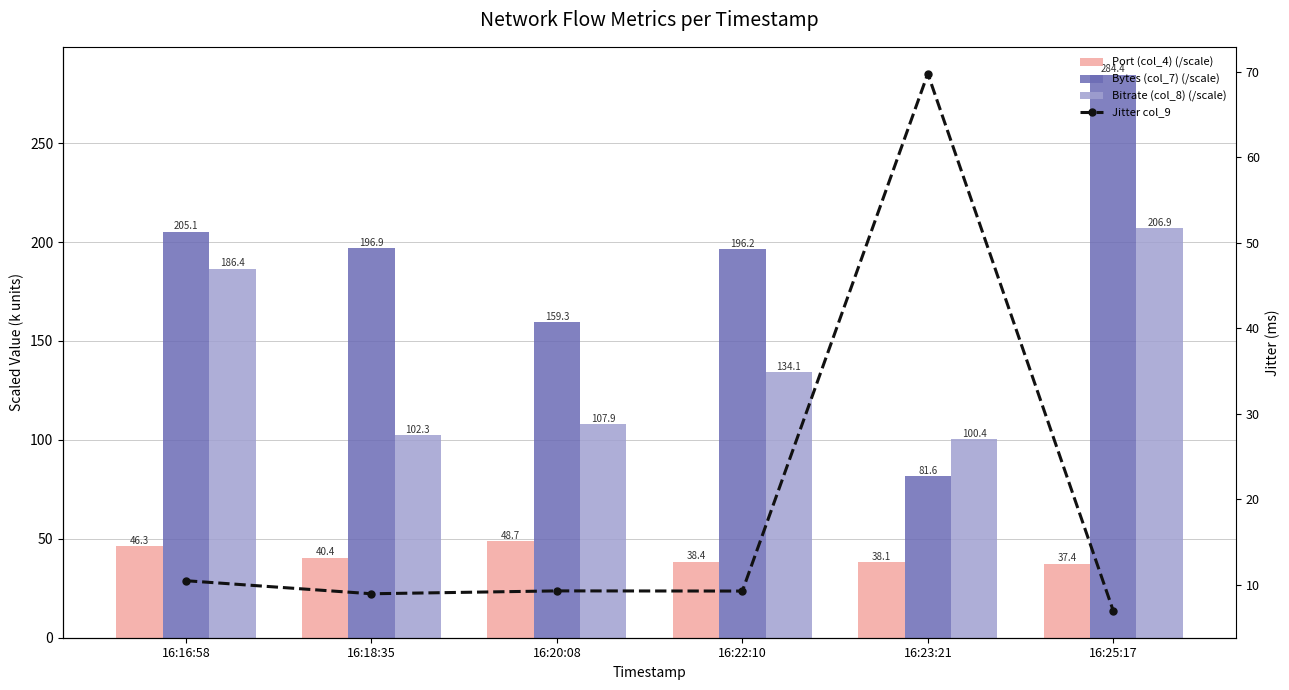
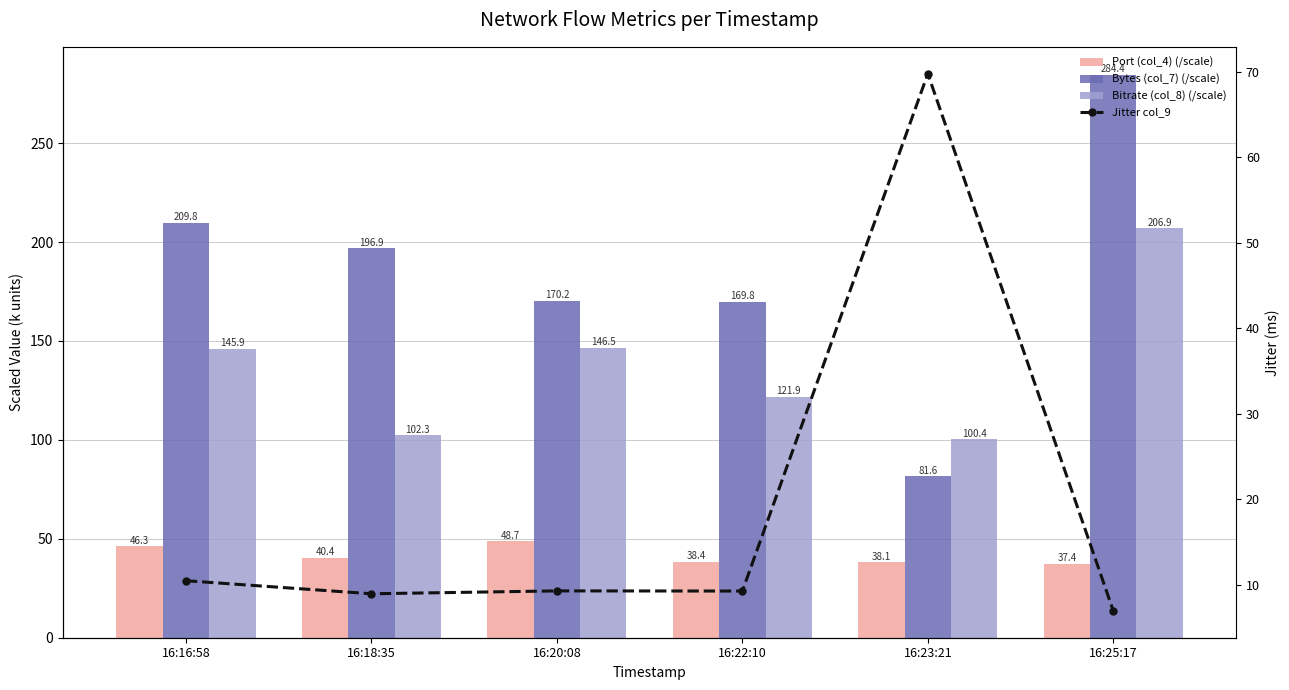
  {
    "Port (col_4) (/scale)": {
      "16:16:58": 46.3,
      "16:18:35": 40.4,
      "16:20:08": 48.7,
      "16:22:10": 38.4,
      "16:23:21": 38.1,
      "16:25:17": 37.4
    },
    "Bytes (col_7) (/scale)": {
-     "16:16:58": 205.1,
+     "16:16:58": 209.8,
      "16:18:35": 196.9,
-     "16:20:08": 159.3,
-     "16:22:10": 196.2,
+     "16:20:08": 170.2,
+     "16:22:10": 169.8,
      "16:23:21": 81.6,
      "16:25:17": 284.4
    },
    "Bitrate (col_8) (/scale)": {
-     "16:16:58": 186.4,
+     "16:16:58": 145.9,
      "16:18:35": 102.3,
-     "16:20:08": 107.9,
-     "16:22:10": 134.1,
+     "16:20:08": 146.5,
+     "16:22:10": 121.9,
      "16:23:21": 100.4,
      "16:25:17": 206.9
    }
  }
